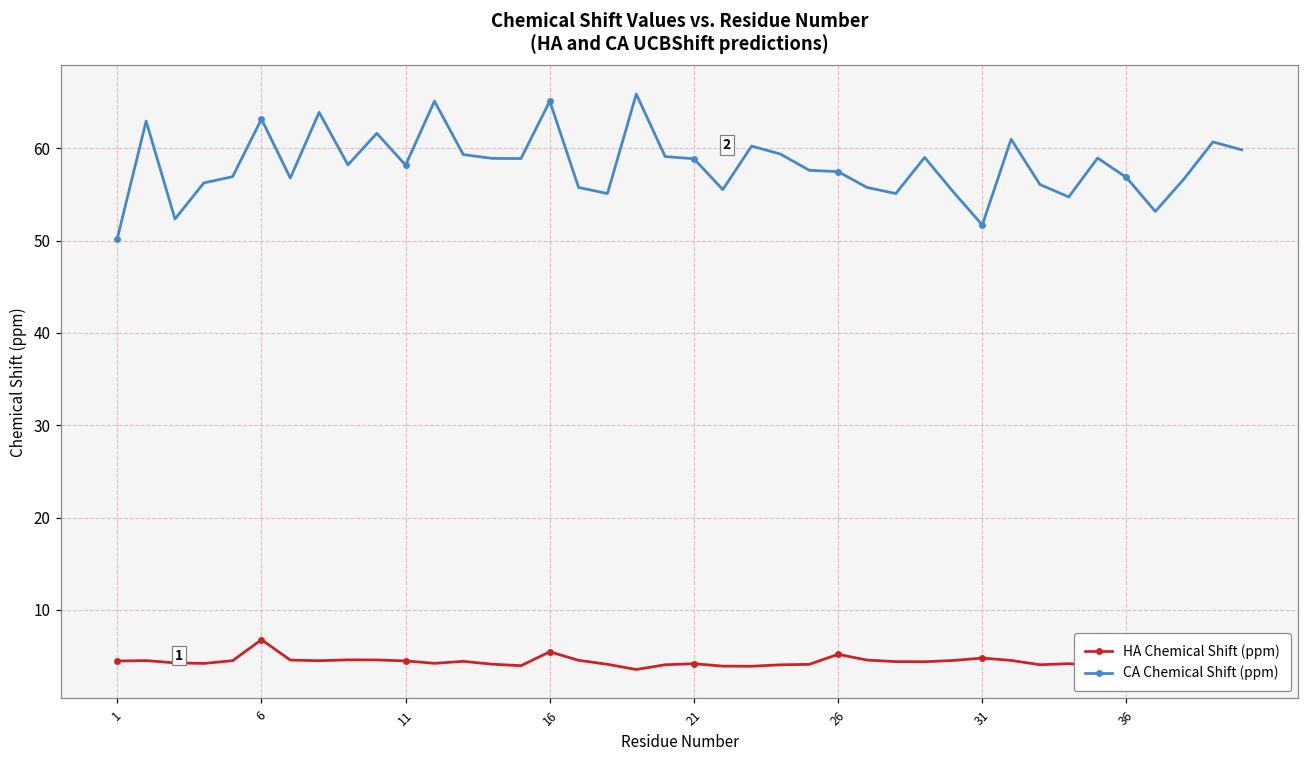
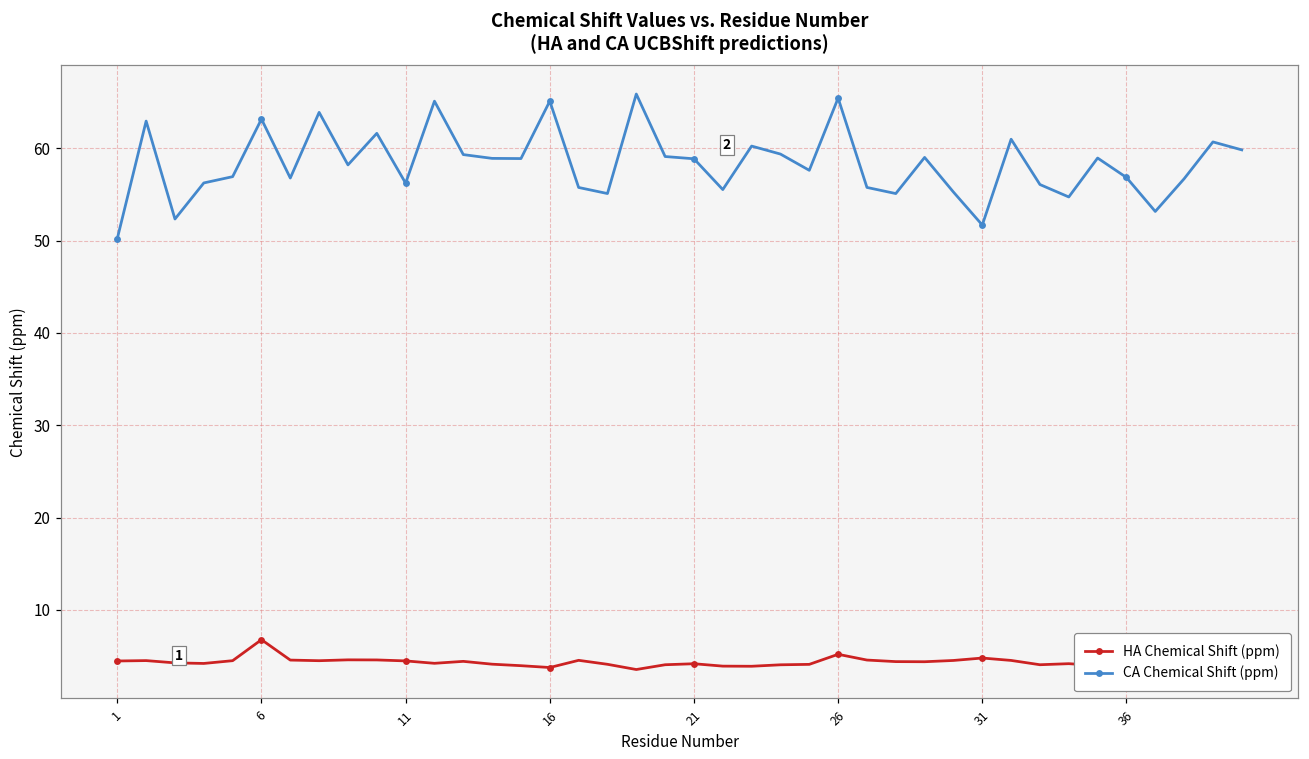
  {
    "HA Chemical Shift (ppm)": {
      "1": 4,
      "6": 7,
      "11": 4,
-     "16": 5,
+     "16": 4,
      "21": 4,
      "26": 5,
      "31": 5
    },
    "CA Chemical Shift (ppm)": {
      "1": 50,
      "6": 63,
-     "11": 58,
+     "11": 56,
      "16": 65,
      "21": 59,
-     "26": 57,
+     "26": 65,
      "31": 52,
      "36": 57
    }
  }
